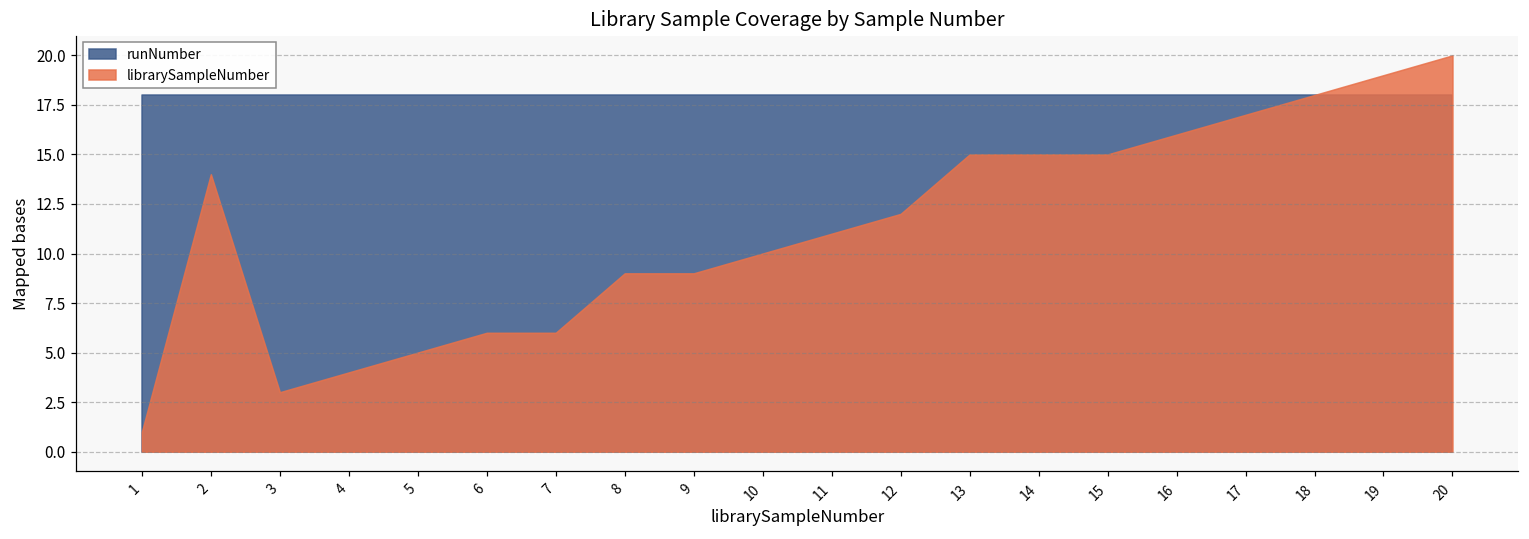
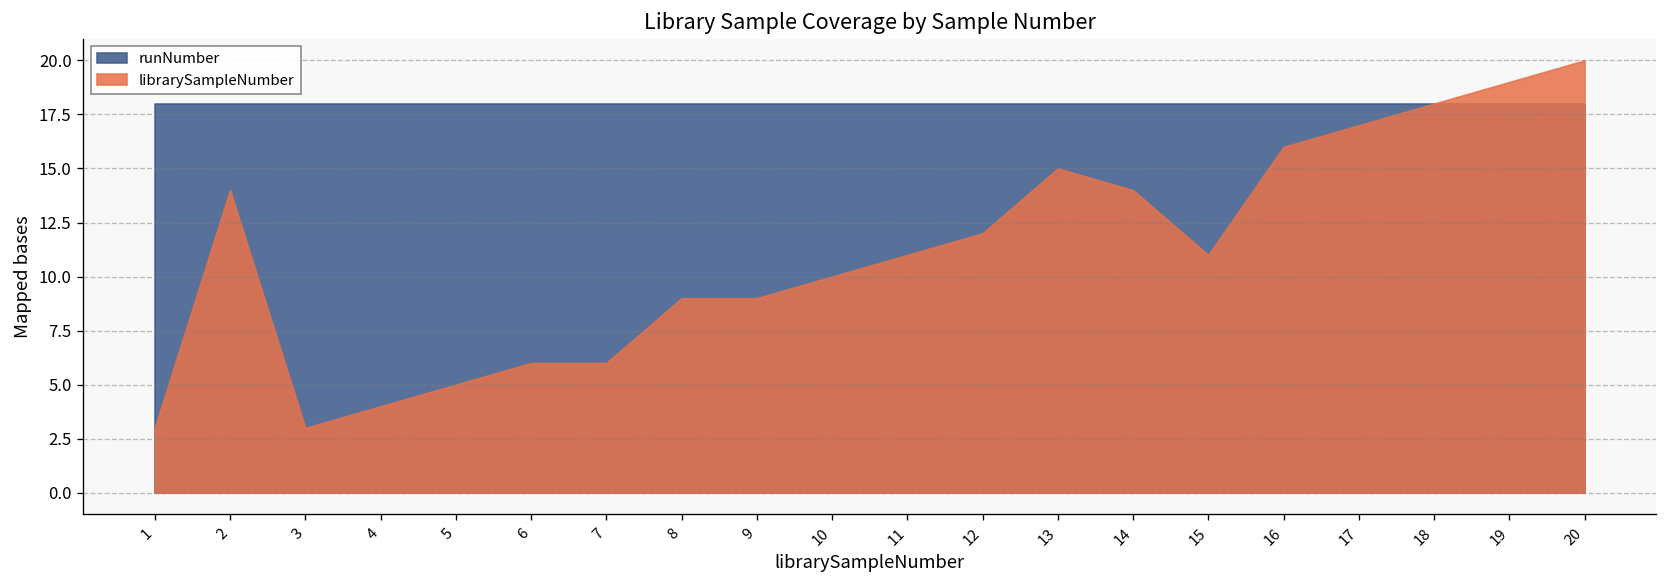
  {
    "runNumber": {
      "1": 18,
      "2": 18,
      "3": 18,
      "4": 18,
      "5": 18,
      "6": 18,
      "7": 18,
      "8": 18,
      "9": 18,
      "10": 18,
      "11": 18,
      "12": 18,
      "13": 18,
      "14": 18,
      "15": 18,
      "16": 18,
      "17": 18,
      "19": 18,
      "20": 18
    },
    "librarySampleNumber": {
-     "1": 1,
+     "1": 3,
      "2": 14,
      "3": 3,
      "4": 4,
      "5": 5,
      "6": 6,
      "7": 6,
      "8": 9,
      "9": 9,
      "10": 10,
      "11": 11,
      "12": 12,
      "13": 15,
-     "14": 15,
-     "15": 15,
+     "14": 14,
+     "15": 11,
      "16": 16,
      "17": 17,
      "19": 19,
      "20": 20
    }
  }
